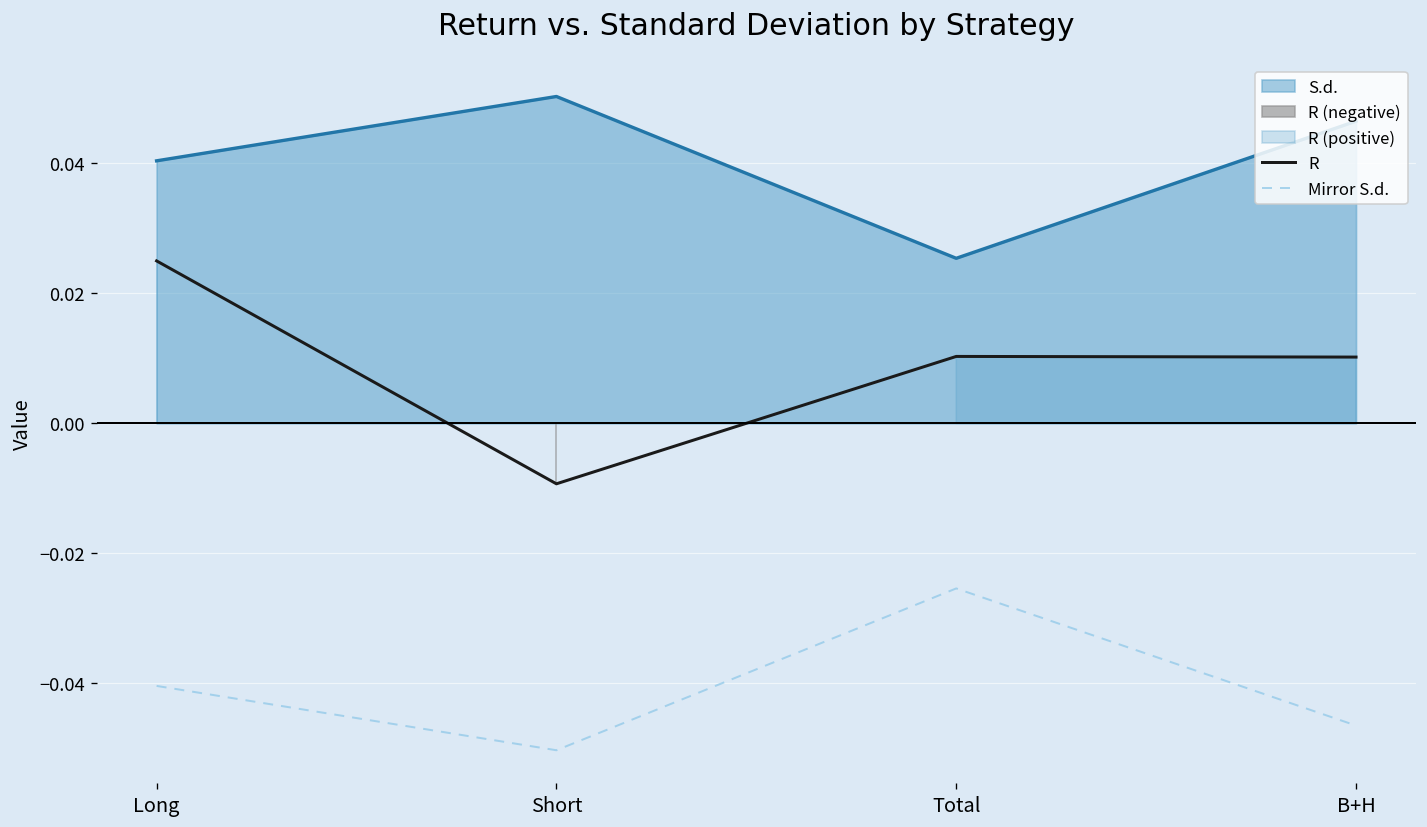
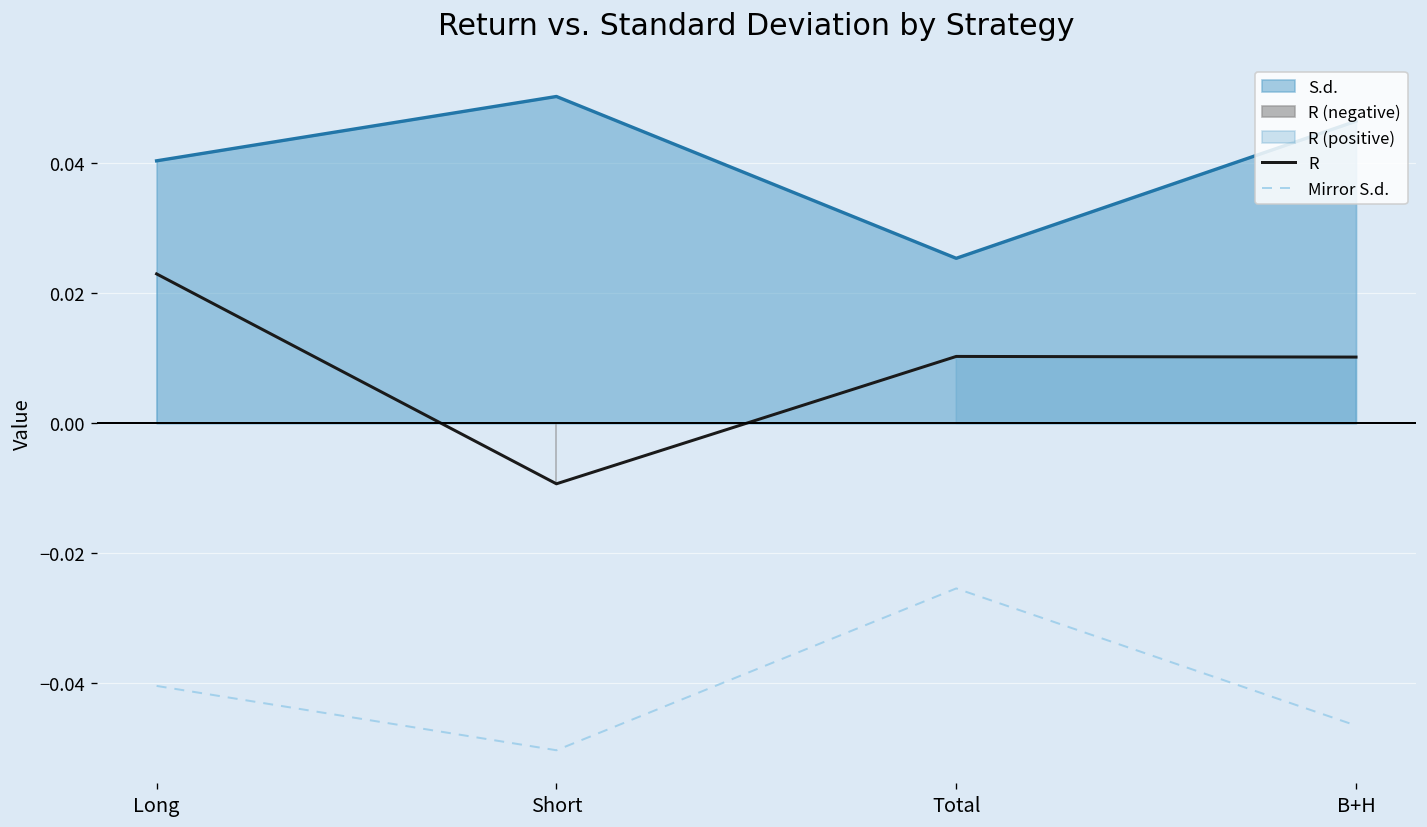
  {
    "R": {
-     "Long": 0.025,
+     "Long": 0.023,
      "Short": -0.009,
      "Total": 0.010,
      "B+H": 0.010
    }
  }
